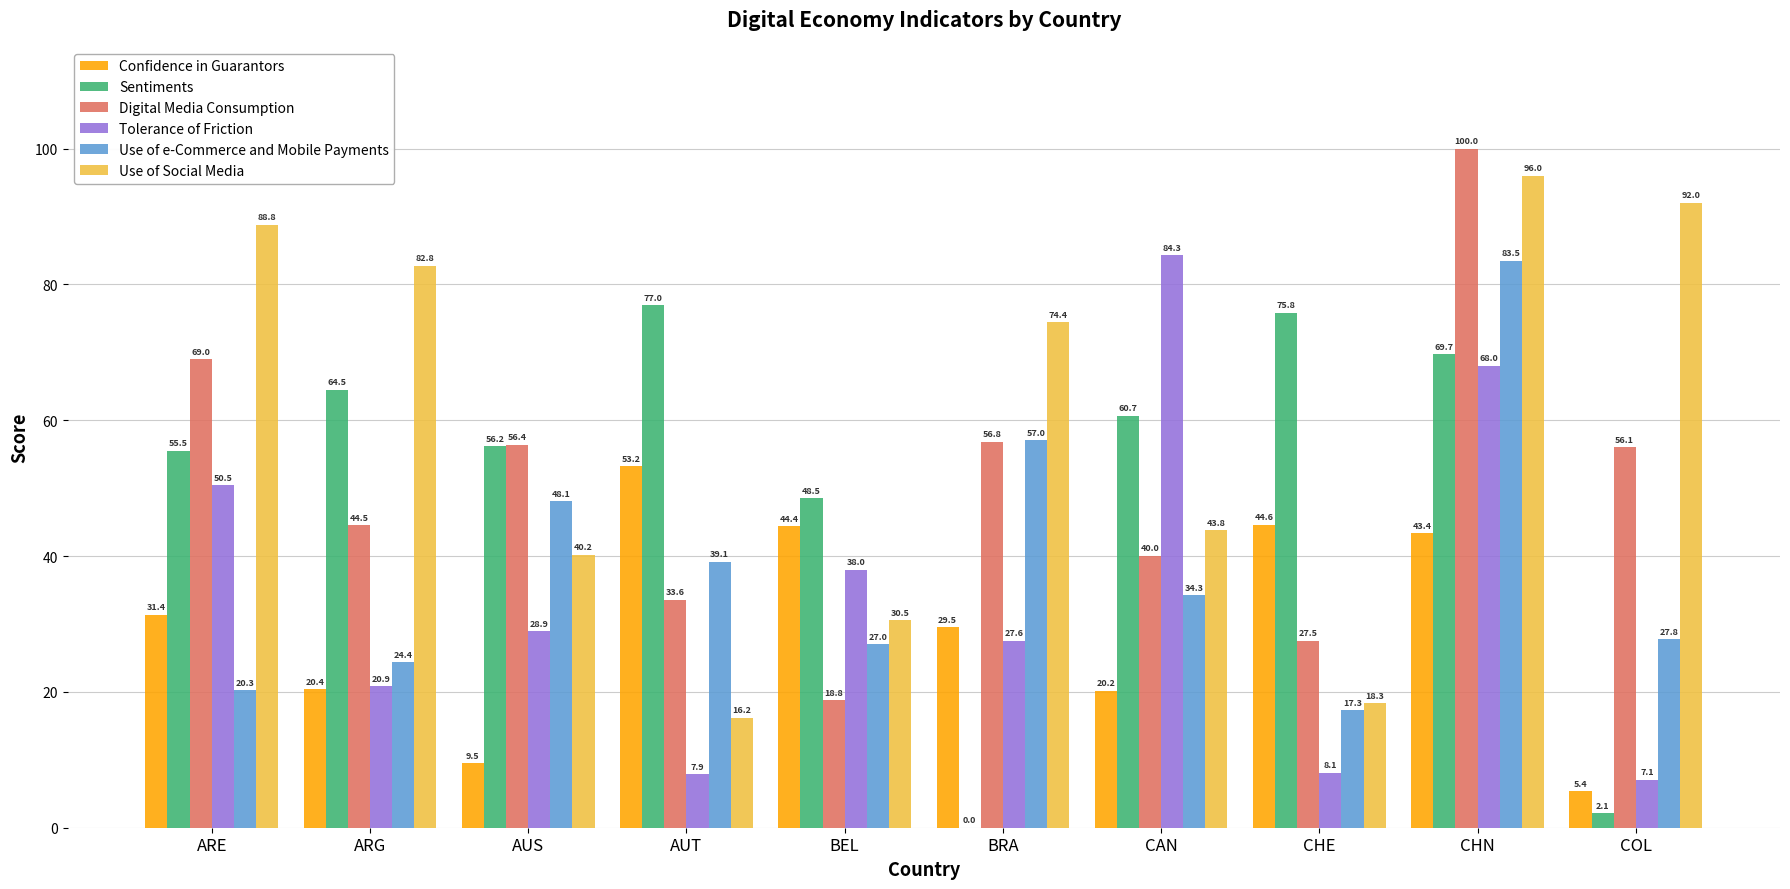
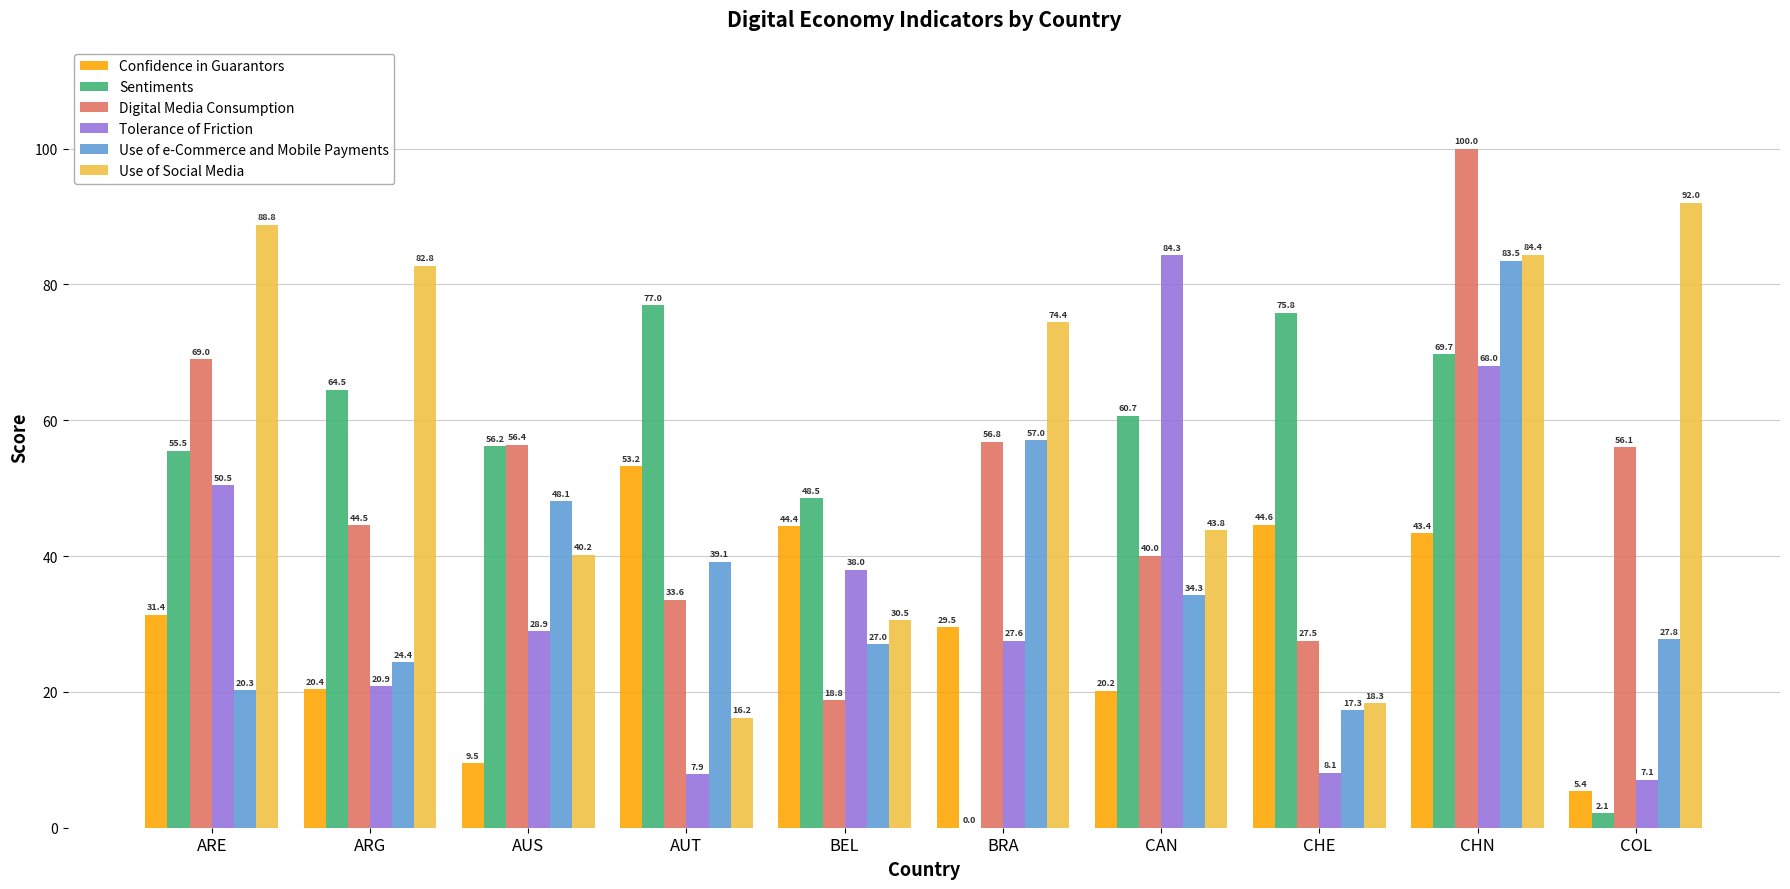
  {
    "Confidence in Guarantors": {
      "ARE": 31.4,
      "ARG": 20.4,
      "AUS": 9.5,
      "AUT": 53.2,
      "BEL": 44.4,
      "BRA": 29.5,
      "CAN": 20.2,
      "CHE": 44.6,
      "CHN": 43.4,
      "COL": 5.4
    },
    "Sentiments": {
      "ARE": 55.5,
      "ARG": 64.5,
      "AUS": 56.2,
      "AUT": 77.0,
      "BEL": 48.5,
      "BRA": 0.0,
      "CAN": 60.7,
      "CHE": 75.8,
      "CHN": 69.7,
      "COL": 2.1
    },
    "Digital Media Consumption": {
      "ARE": 69.0,
      "ARG": 44.5,
      "AUS": 56.4,
      "AUT": 33.6,
      "BEL": 18.8,
      "BRA": 56.8,
      "CAN": 40.0,
      "CHE": 27.5,
      "CHN": 100.0,
      "COL": 56.1
    },
    "Tolerance of Friction": {
      "ARE": 50.5,
      "ARG": 20.9,
      "AUS": 28.9,
      "AUT": 7.9,
      "BEL": 38.0,
      "BRA": 27.6,
      "CAN": 84.3,
      "CHE": 8.1,
      "CHN": 68.0,
      "COL": 7.1
    },
    "Use of e-Commerce and Mobile Payments": {
      "ARE": 20.3,
      "ARG": 24.4,
      "AUS": 48.1,
      "AUT": 39.1,
      "BEL": 27.0,
      "BRA": 57.0,
      "CAN": 34.3,
      "CHE": 17.3,
      "CHN": 83.5,
      "COL": 27.8
    },
    "Use of Social Media": {
      "ARE": 88.8,
      "ARG": 82.8,
      "AUS": 40.2,
      "AUT": 16.2,
      "BEL": 30.5,
      "BRA": 74.4,
      "CAN": 43.8,
      "CHE": 18.3,
-     "CHN": 96.0,
+     "CHN": 84.4,
      "COL": 92.0
    }
  }
